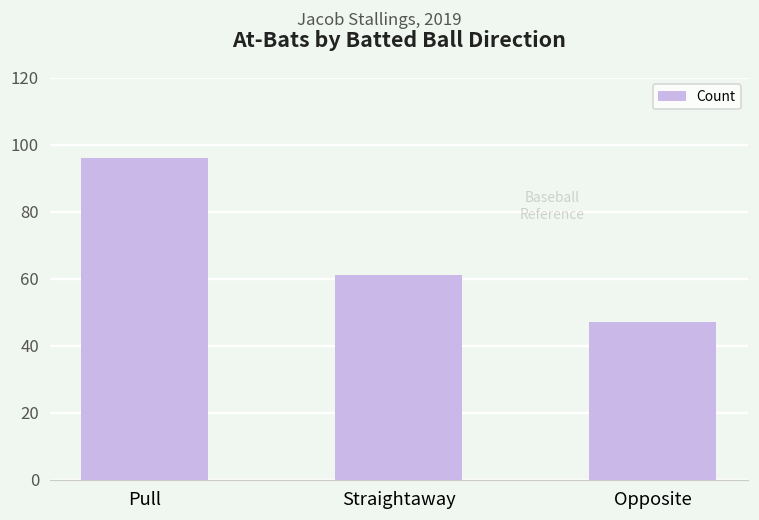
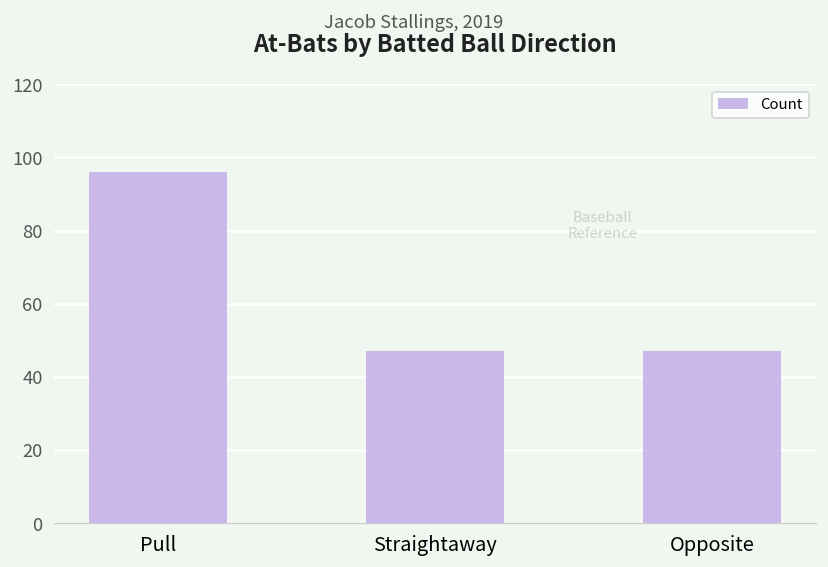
  {
    "Pull": 96,
-   "Straightaway": 61,
+   "Straightaway": 47,
    "Opposite": 47
  }
